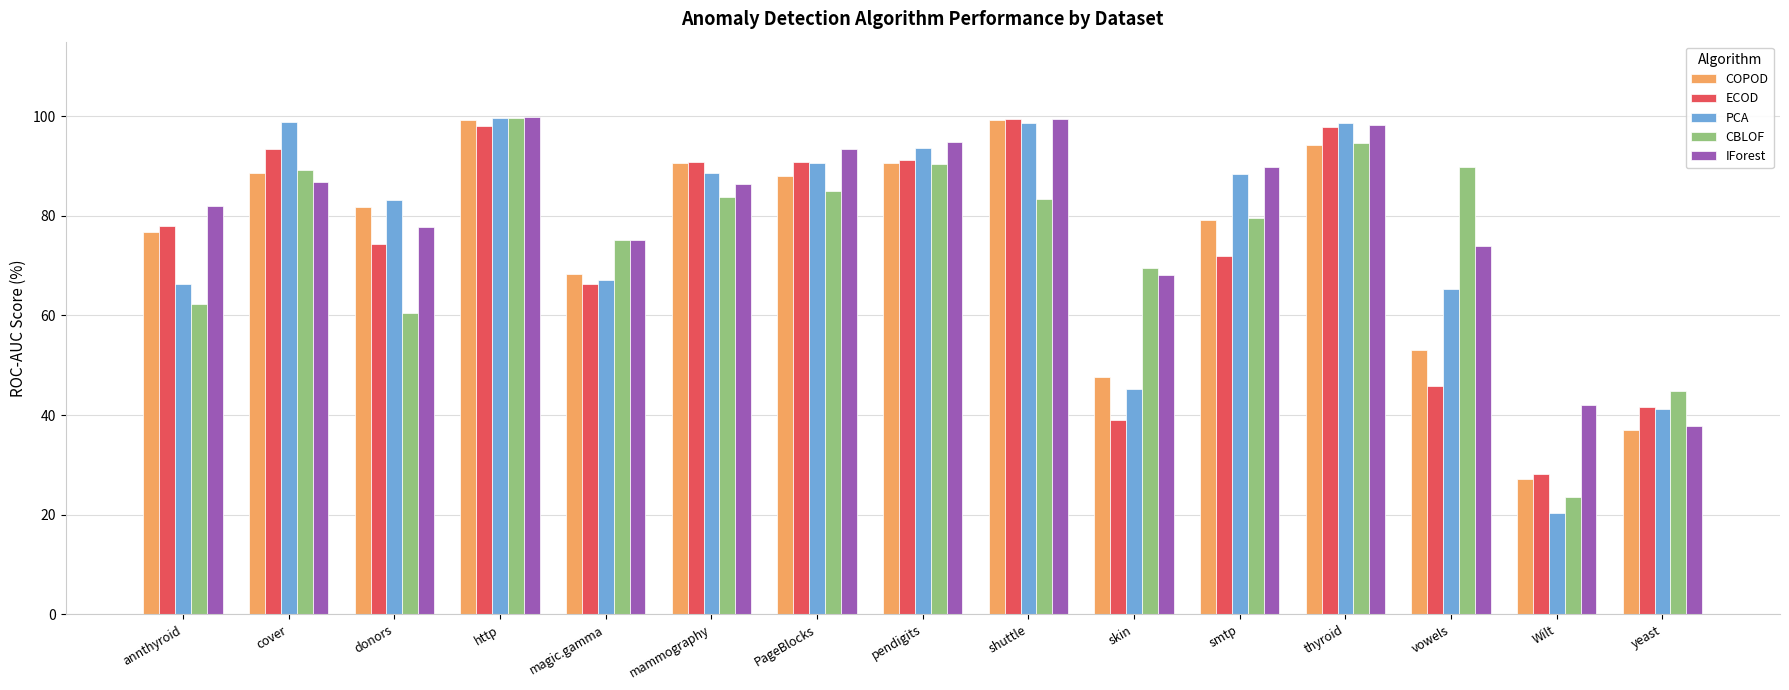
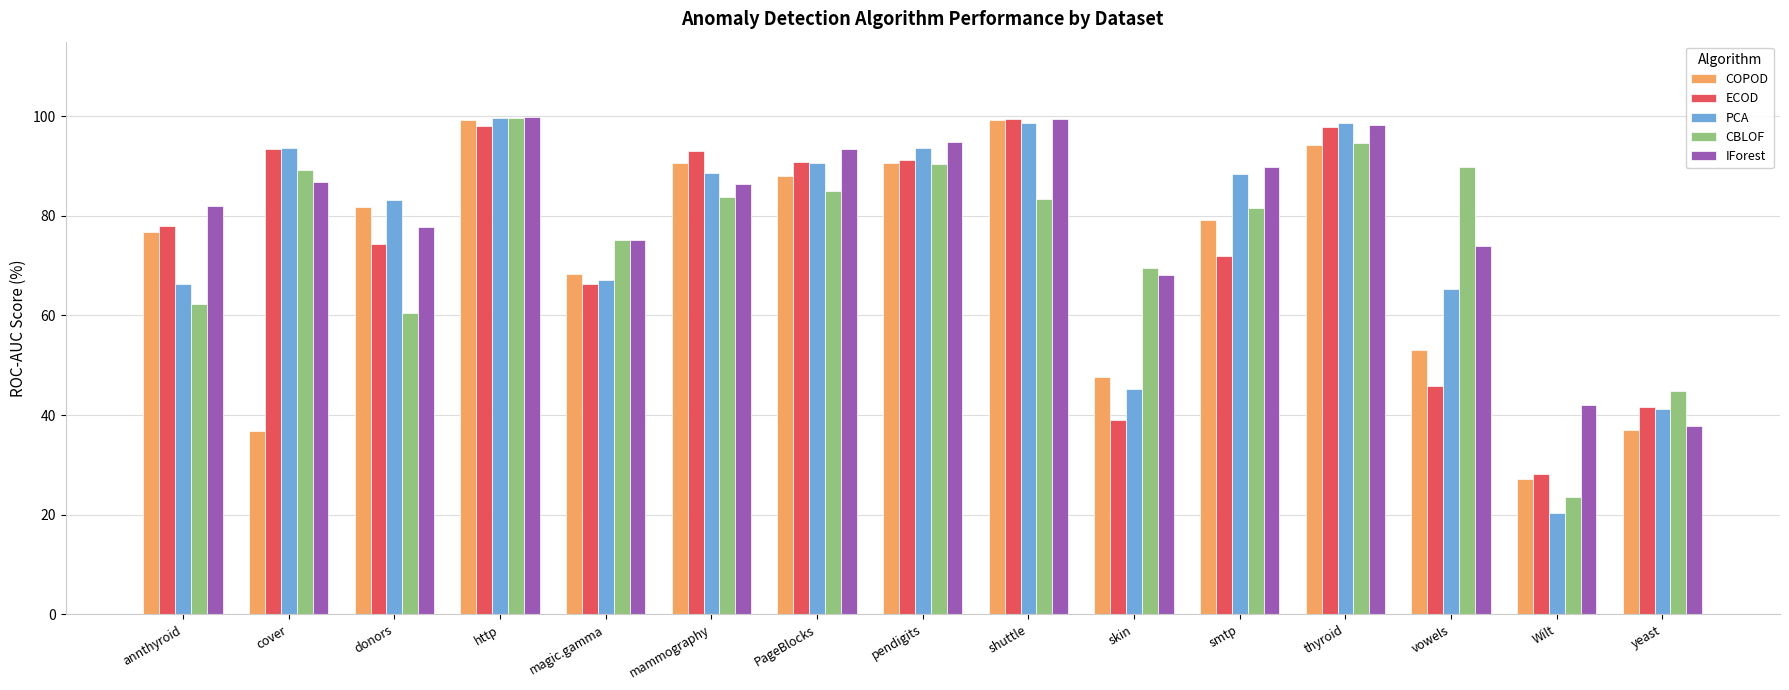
  {
    "COPOD": {
      "annthyroid": 77,
-     "cover": 89,
+     "cover": 37,
      "donors": 82,
      "http": 99,
      "magic.gamma": 68,
      "mammography": 91,
      "PageBlocks": 88,
      "pendigits": 91,
      "shuttle": 99,
      "skin": 48,
      "smtp": 79,
      "thyroid": 94,
      "vowels": 53,
      "Wilt": 27,
      "yeast": 37
    },
    "ECOD": {
      "annthyroid": 78,
      "cover": 93,
      "donors": 74,
      "http": 98,
      "magic.gamma": 66,
-     "mammography": 91,
+     "mammography": 93,
      "PageBlocks": 91,
      "pendigits": 91,
      "shuttle": 99,
      "skin": 39,
      "smtp": 72,
      "thyroid": 98,
      "vowels": 46,
      "Wilt": 28,
      "yeast": 42
    },
    "PCA": {
      "annthyroid": 66,
-     "cover": 99,
+     "cover": 94,
      "donors": 83,
      "http": 100,
      "magic.gamma": 67,
      "mammography": 89,
      "PageBlocks": 91,
      "pendigits": 94,
      "shuttle": 99,
      "skin": 45,
      "smtp": 88,
      "thyroid": 99,
      "vowels": 65,
      "Wilt": 20,
      "yeast": 41
    },
    "CBLOF": {
      "annthyroid": 62,
      "cover": 89,
      "donors": 60,
      "http": 100,
      "magic.gamma": 75,
      "mammography": 84,
      "PageBlocks": 85,
      "pendigits": 90,
      "shuttle": 83,
      "skin": 69,
-     "smtp": 80,
+     "smtp": 82,
      "thyroid": 95,
      "vowels": 90,
      "Wilt": 24,
      "yeast": 45
    },
    "IForest": {
      "annthyroid": 82,
      "cover": 87,
      "donors": 78,
      "http": 100,
      "magic.gamma": 75,
      "mammography": 86,
      "PageBlocks": 93,
      "pendigits": 95,
      "shuttle": 100,
      "skin": 68,
      "smtp": 90,
      "thyroid": 98,
      "vowels": 74,
      "Wilt": 42,
      "yeast": 38
    }
  }
